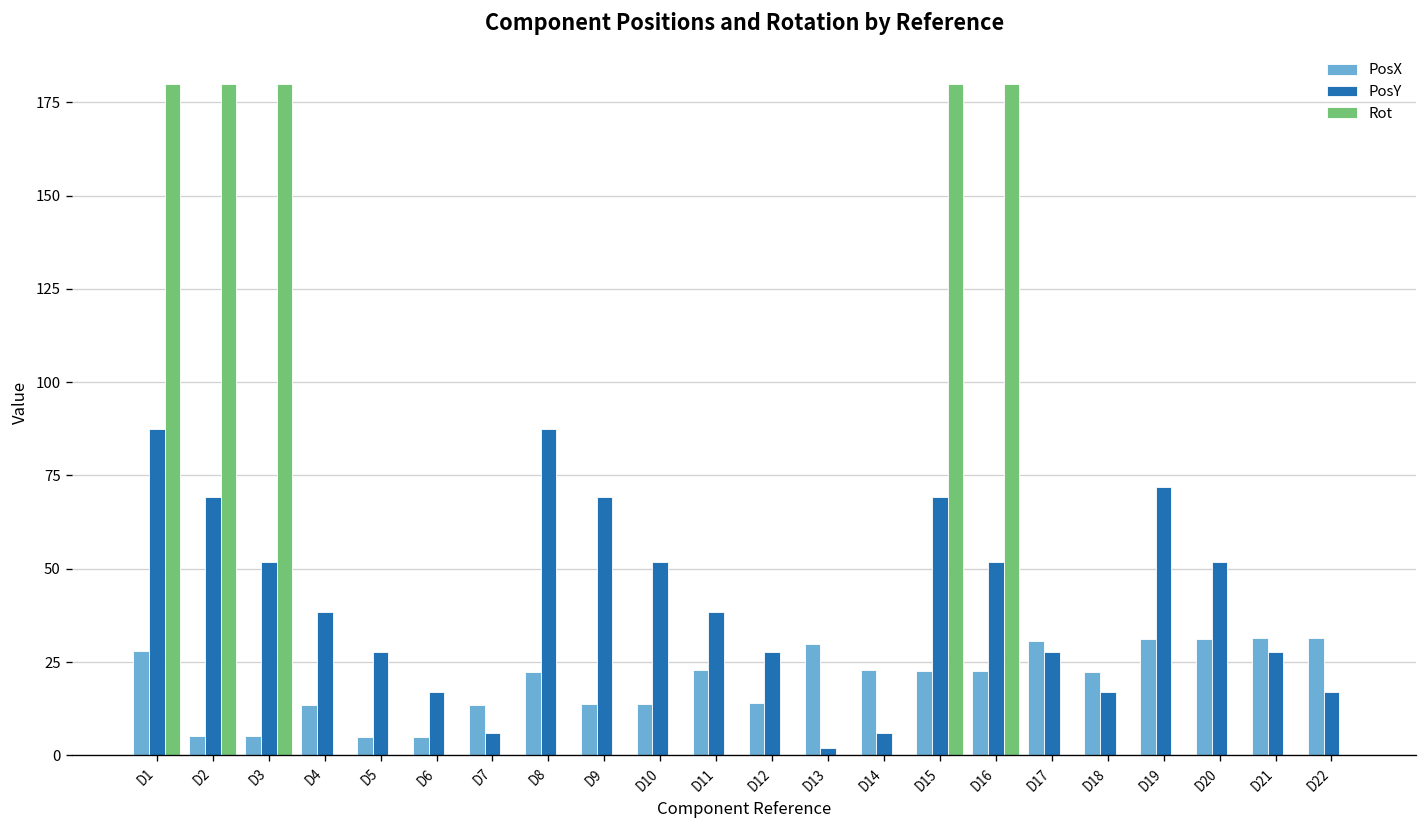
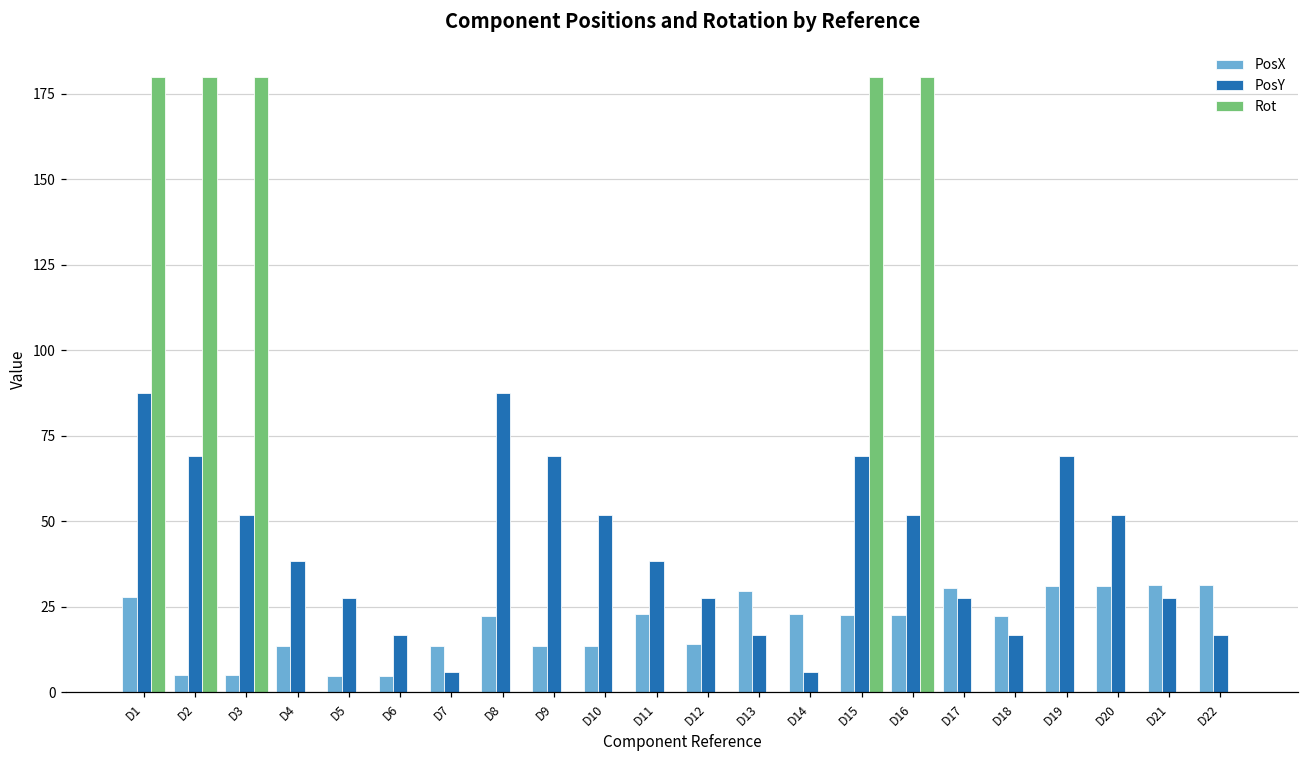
  {
    "PosX": {
      "D1": 28,
      "D2": 5,
      "D3": 5,
      "D4": 14,
      "D5": 5,
      "D6": 5,
      "D7": 14,
      "D8": 22,
      "D9": 14,
      "D10": 14,
      "D11": 23,
      "D12": 14,
      "D13": 30,
      "D14": 23,
      "D15": 23,
      "D16": 23,
      "D17": 31,
      "D18": 22,
      "D19": 31,
      "D20": 31,
      "D21": 32,
      "D22": 32
    },
    "PosY": {
      "D1": 87,
      "D2": 69,
      "D3": 52,
      "D4": 38,
      "D5": 28,
      "D6": 17,
      "D7": 6,
      "D8": 87,
      "D9": 69,
      "D10": 52,
      "D11": 38,
      "D12": 28,
-     "D13": 2,
+     "D13": 17,
      "D14": 6,
      "D15": 69,
      "D16": 52,
      "D17": 28,
      "D18": 17,
-     "D19": 72,
+     "D19": 69,
      "D20": 52,
      "D21": 28,
      "D22": 17
    },
    "Rot": {
      "D1": 180,
      "D2": 180,
      "D3": 180,
      "D4": 0,
      "D5": 0,
      "D6": 0,
      "D7": 0,
      "D8": 0,
      "D9": 0,
      "D10": 0,
      "D11": 0,
      "D12": 0,
      "D13": 0,
      "D14": 0,
      "D15": 180,
      "D16": 180,
      "D17": 0,
      "D18": 0,
      "D19": 0,
      "D20": 0,
      "D21": 0,
      "D22": 0
    }
  }
